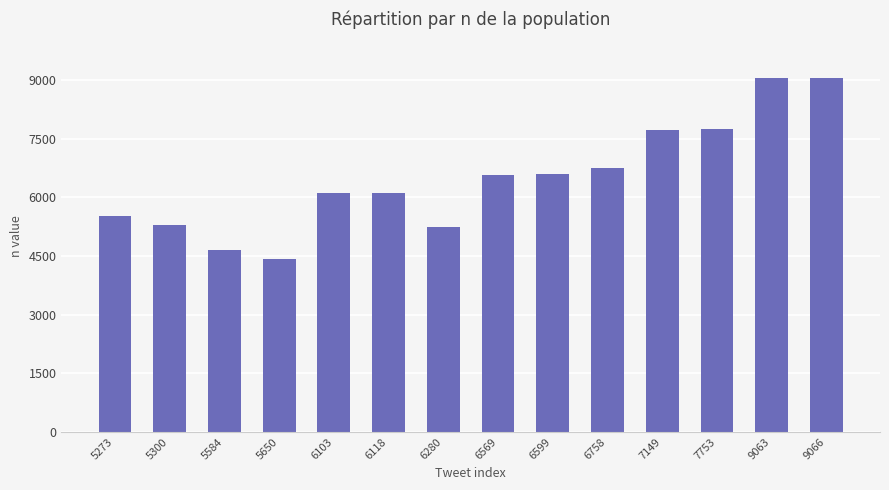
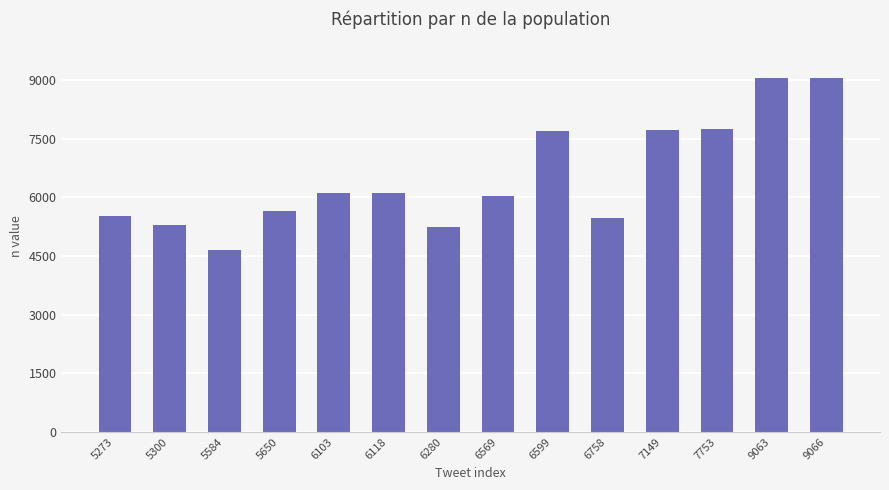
  {
    "5273": 5500,
    "5300": 5300,
    "5584": 4600,
-   "5650": 4400,
+   "5650": 5700,
    "6103": 6100,
    "6118": 6100,
    "6280": 5200,
-   "6569": 6600,
-   "6599": 6600,
-   "6758": 6800,
+   "6569": 6000,
+   "6599": 7700,
+   "6758": 5500,
    "7149": 7700,
    "7753": 7800,
    "9063": 9100,
    "9066": 9100
  }
